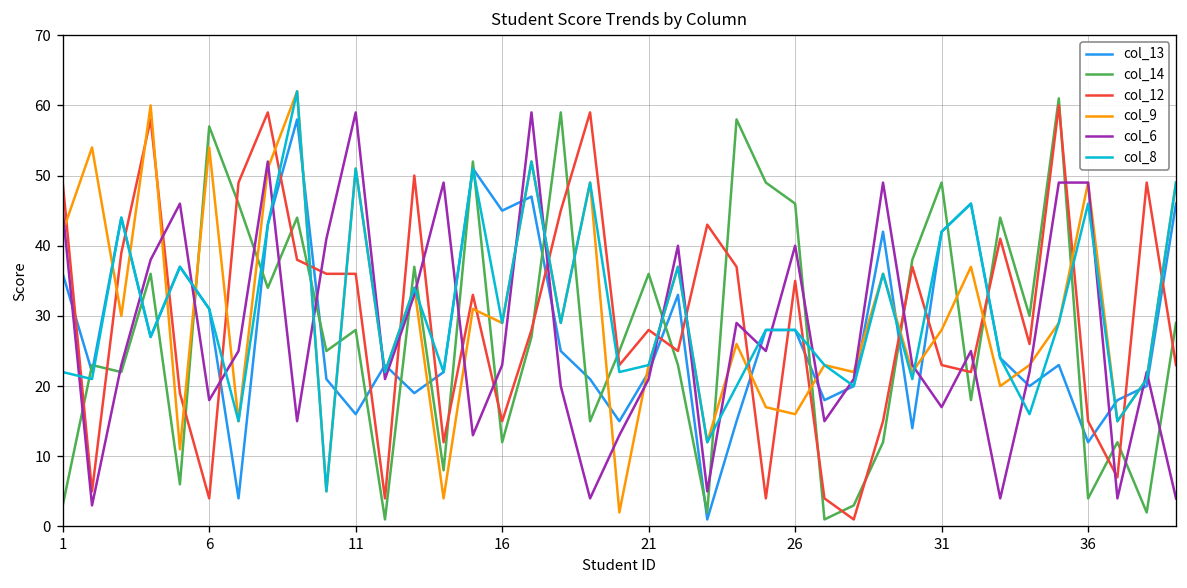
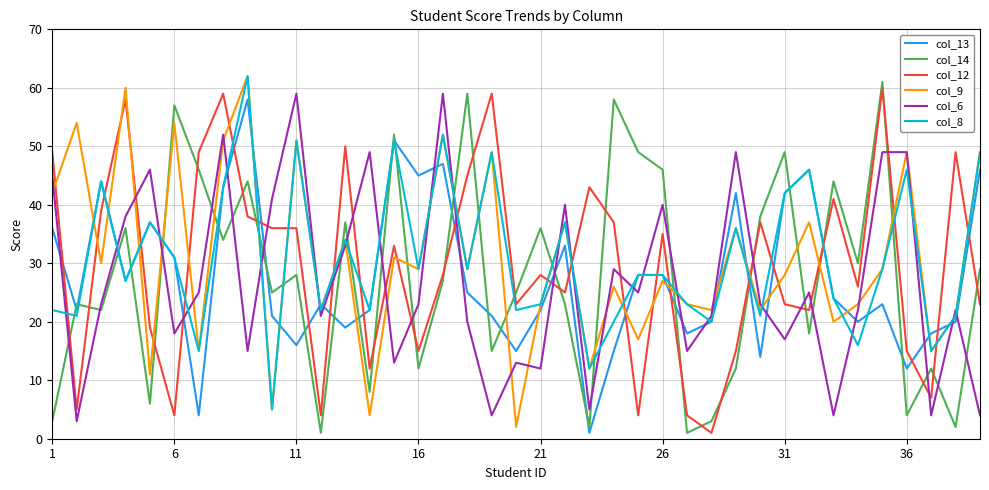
  {
    "col_14": {
      "1": 3,
      "6": 57,
      "11": 28,
      "16": 12,
      "21": 36,
      "26": 46,
      "31": 49,
      "36": 4
    },
    "col_12": {
      "1": 49,
      "6": 4,
      "11": 36,
      "16": 15,
      "21": 28,
      "26": 35,
      "31": 23,
      "36": 15
    },
    "col_9": {
      "1": 42,
      "6": 54,
-     "26": 16,
+     "26": 27,
      "31": 28
    },
    "col_6": {
      "1": 45,
      "6": 18,
      "11": 59,
      "16": 23,
-     "21": 21,
+     "21": 12,
      "26": 40,
      "31": 17
    }
  }
